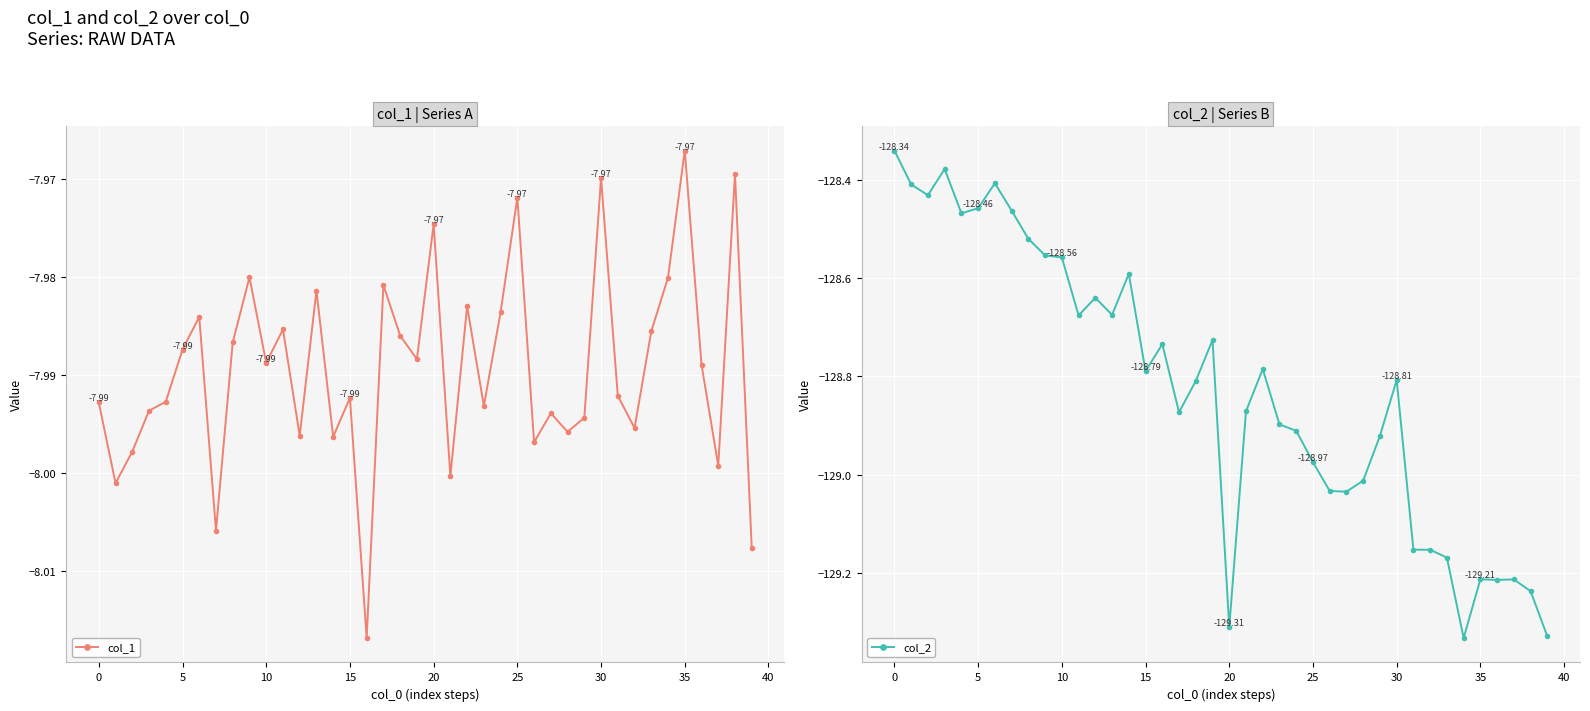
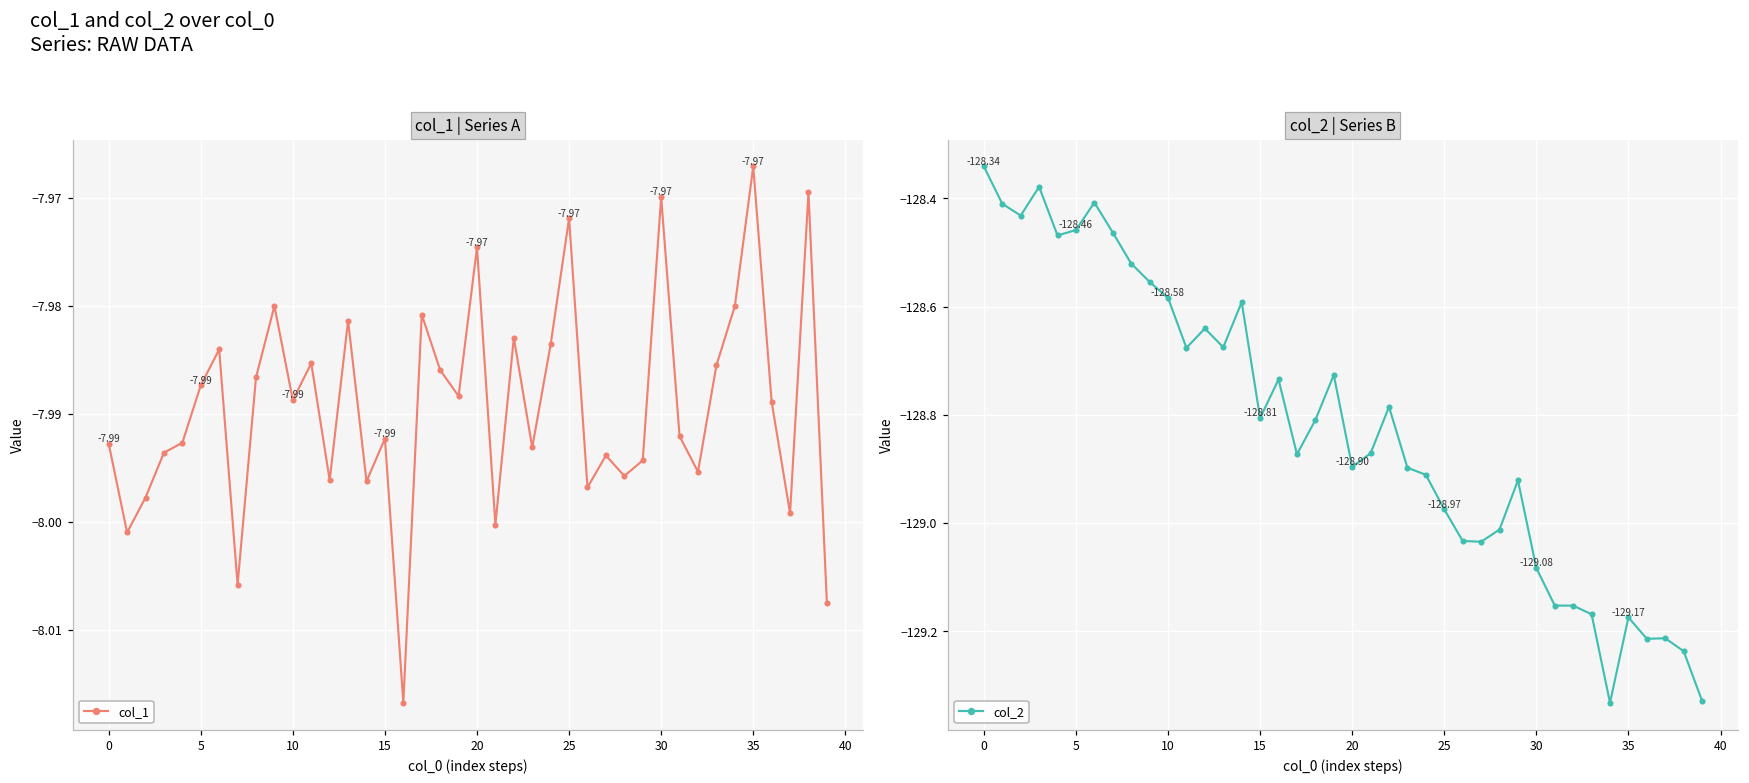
  {
    "col_1 | Series A": {
      "0": -7.99,
      "5": -7.99,
      "10": -7.99,
      "15": -7.99,
      "20": -7.97,
      "25": -7.97,
      "30": -7.97,
      "35": -7.97
    },
    "col_2 | Series B": {
      "0": -128.34,
      "5": -128.46,
-     "10": -128.56,
-     "15": -128.79,
-     "20": -129.31,
+     "10": -128.58,
+     "15": -128.81,
+     "20": -128.90,
      "25": -128.97,
-     "30": -128.81,
-     "35": -129.21
+     "30": -129.08,
+     "35": -129.17
    }
  }
